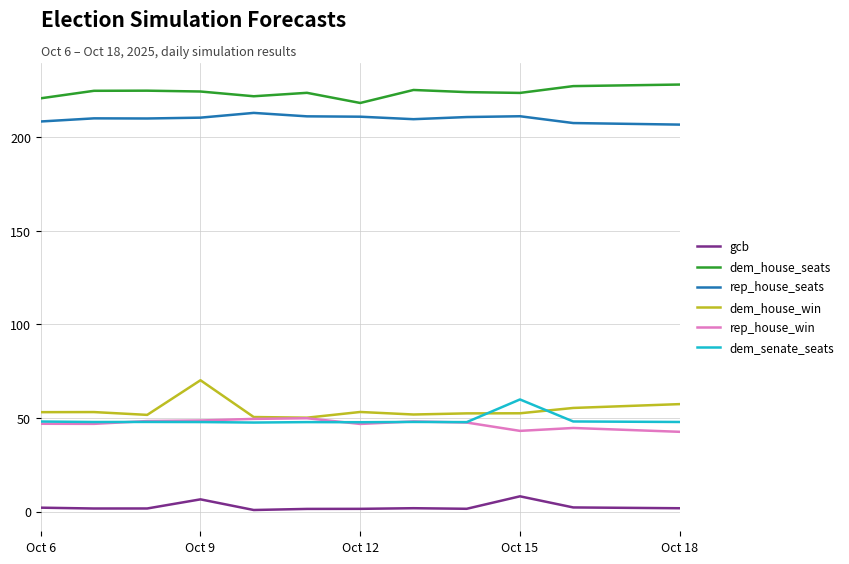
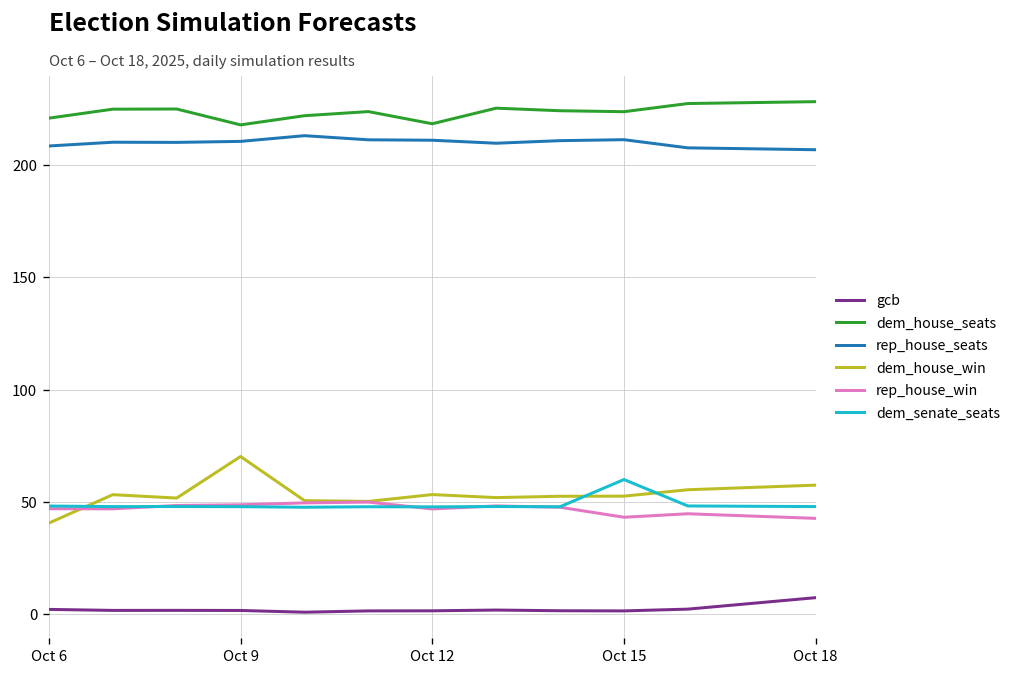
  {
    "gcb": {
      "Oct 6": 2,
-     "Oct 9": 6,
+     "Oct 9": 2,
      "Oct 12": 1,
-     "Oct 15": 8,
-     "Oct 18": 2
+     "Oct 15": 1,
+     "Oct 18": 7
    },
    "dem_house_seats": {
      "Oct 6": 221,
-     "Oct 9": 224,
+     "Oct 9": 218,
      "Oct 12": 218,
      "Oct 15": 224,
      "Oct 18": 228
    },
    "rep_house_seats": {
      "Oct 6": 208,
      "Oct 9": 211,
      "Oct 12": 211,
      "Oct 15": 211,
      "Oct 18": 207
    },
    "dem_house_win": {
-     "Oct 6": 53,
+     "Oct 6": 41,
      "Oct 9": 70,
      "Oct 12": 53,
      "Oct 15": 53,
      "Oct 18": 57
    },
    "rep_house_win": {
      "Oct 15": 43,
      "Oct 18": 43
    },
    "dem_senate_seats": {
      "Oct 15": 60,
      "Oct 18": 48
    }
  }
